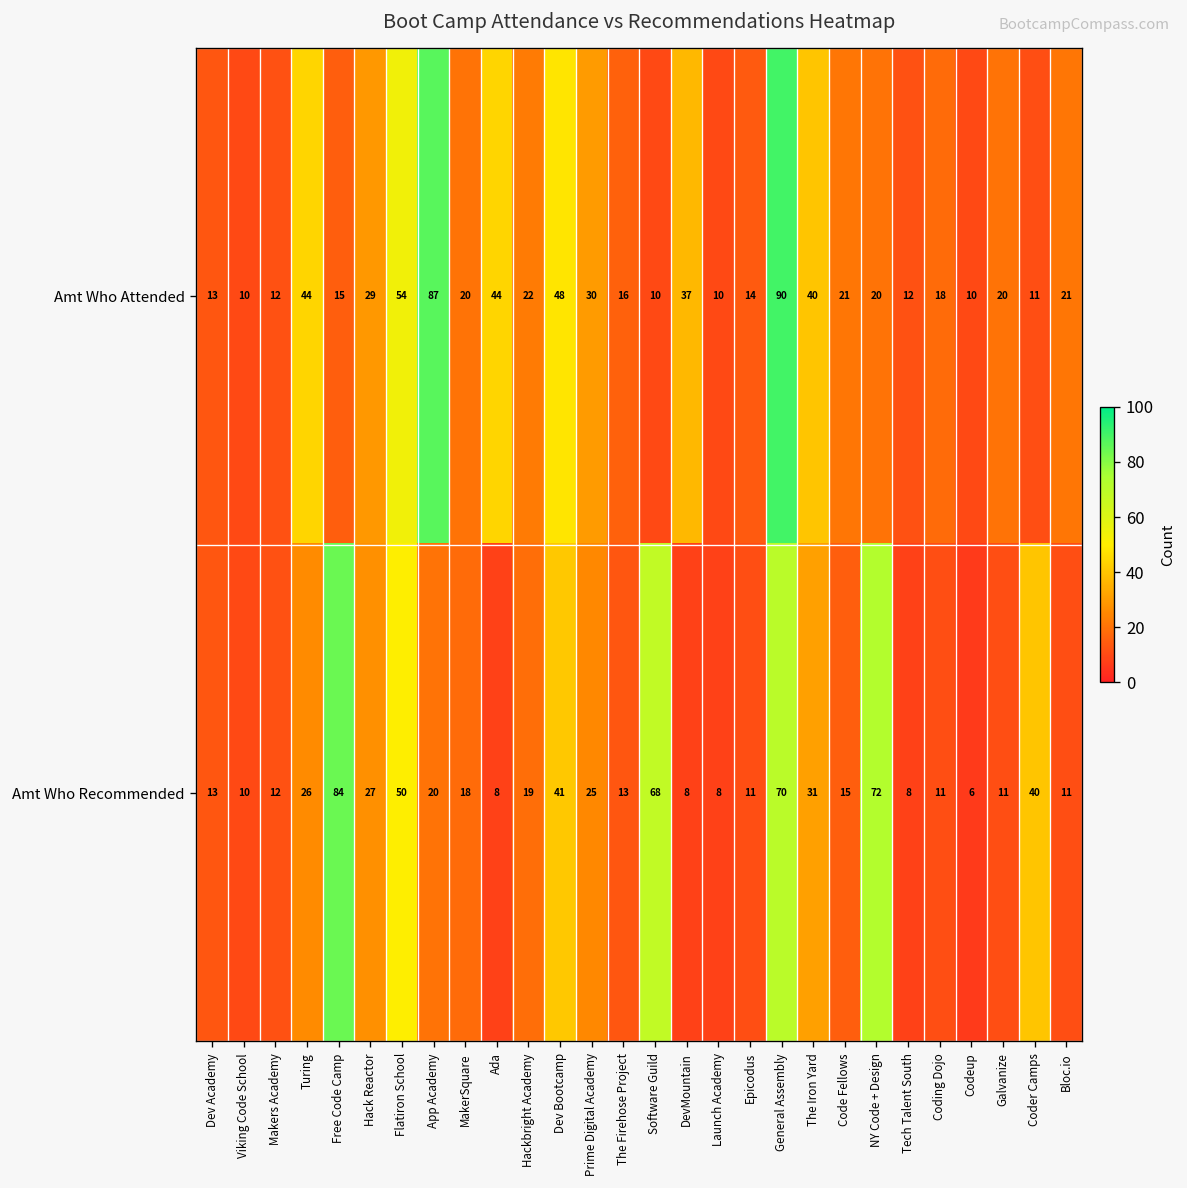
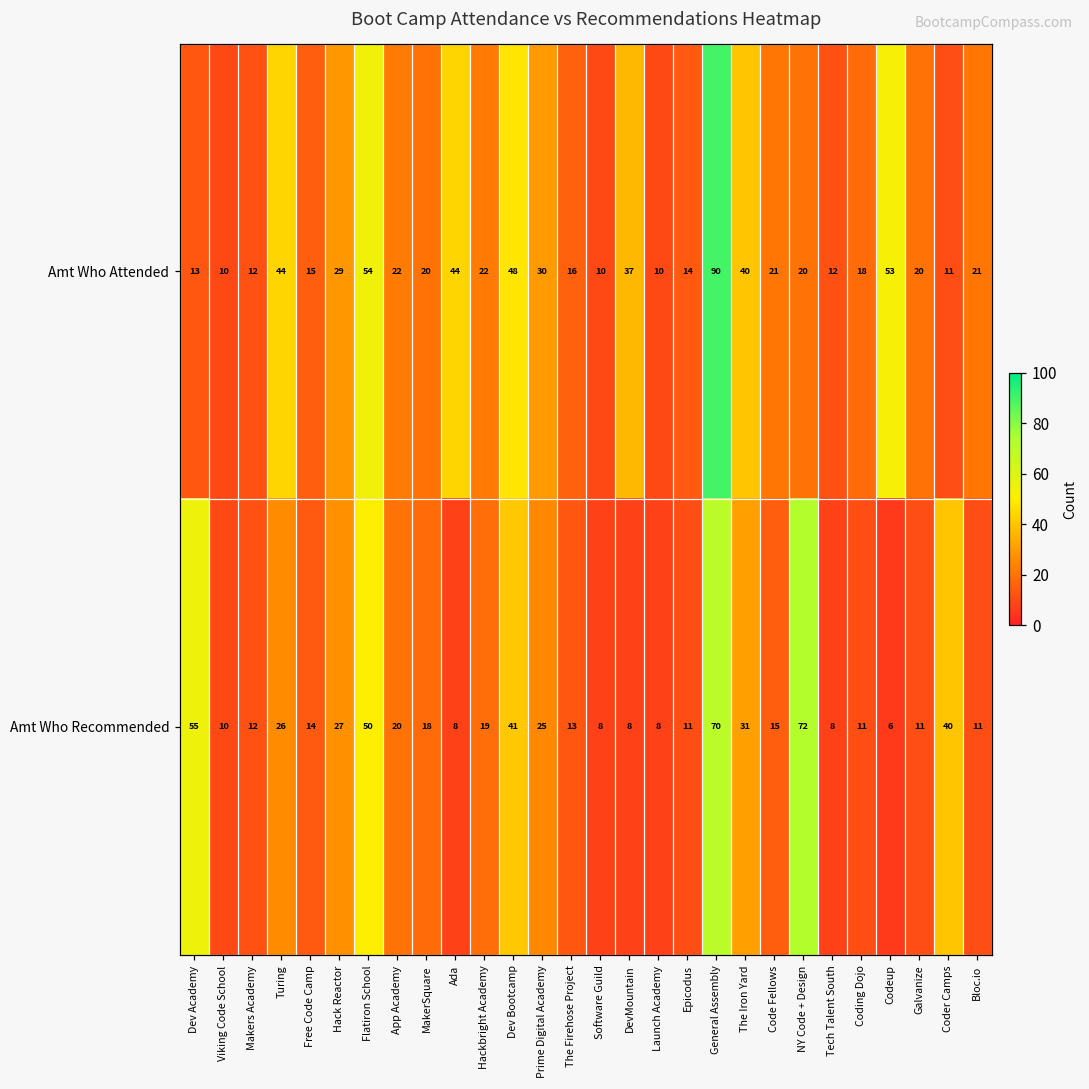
  {
    "Amt Who Attended": {
      "Dev Academy": 13,
      "Viking Code School": 10,
      "Makers Academy": 12,
      "Turing": 44,
      "Free Code Camp": 15,
      "Hack Reactor": 29,
      "Flatiron School": 54,
-     "App Academy": 87,
+     "App Academy": 22,
      "MakerSquare": 20,
      "Ada": 44,
      "Hackbright Academy": 22,
      "Dev Bootcamp": 48,
      "Prime Digital Academy": 30,
      "The Firehose Project": 16,
      "Software Guild": 10,
      "DevMountain": 37,
      "Launch Academy": 10,
      "Epicodus": 14,
      "General Assembly": 90,
      "The Iron Yard": 40,
      "Code Fellows": 21,
      "NY Code + Design": 20,
      "Tech Talent South": 12,
      "Coding Dojo": 18,
-     "Codeup": 10,
+     "Codeup": 53,
      "Galvanize": 20,
      "Coder Camps": 11,
      "Bloc.io": 21
    },
    "Amt Who Recommended": {
-     "Dev Academy": 13,
+     "Dev Academy": 55,
      "Viking Code School": 10,
      "Makers Academy": 12,
      "Turing": 26,
-     "Free Code Camp": 84,
+     "Free Code Camp": 14,
      "Hack Reactor": 27,
      "Flatiron School": 50,
      "App Academy": 20,
      "MakerSquare": 18,
      "Ada": 8,
      "Hackbright Academy": 19,
      "Dev Bootcamp": 41,
      "Prime Digital Academy": 25,
      "The Firehose Project": 13,
-     "Software Guild": 68,
+     "Software Guild": 8,
      "DevMountain": 8,
      "Launch Academy": 8,
      "Epicodus": 11,
      "General Assembly": 70,
      "The Iron Yard": 31,
      "Code Fellows": 15,
      "NY Code + Design": 72,
      "Tech Talent South": 8,
      "Coding Dojo": 11,
      "Codeup": 6,
      "Galvanize": 11,
      "Coder Camps": 40,
      "Bloc.io": 11
    }
  }
